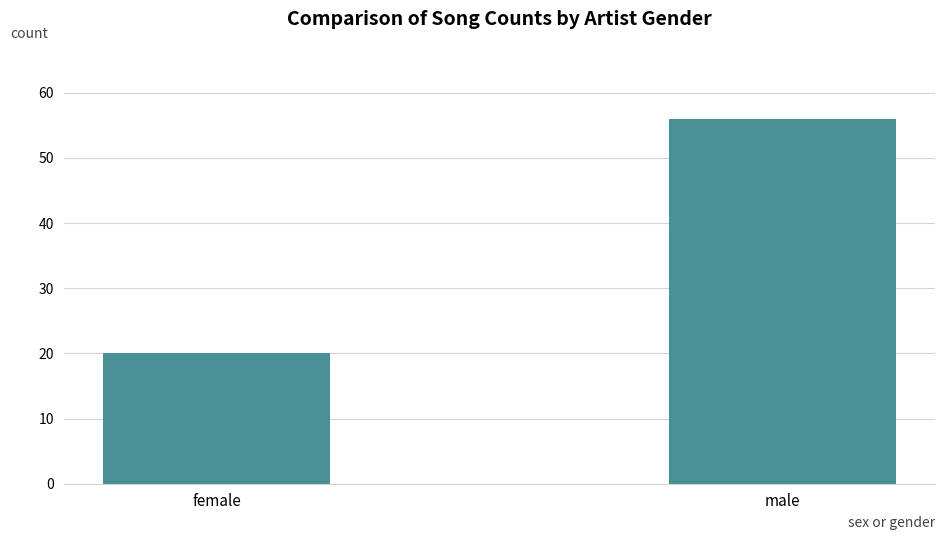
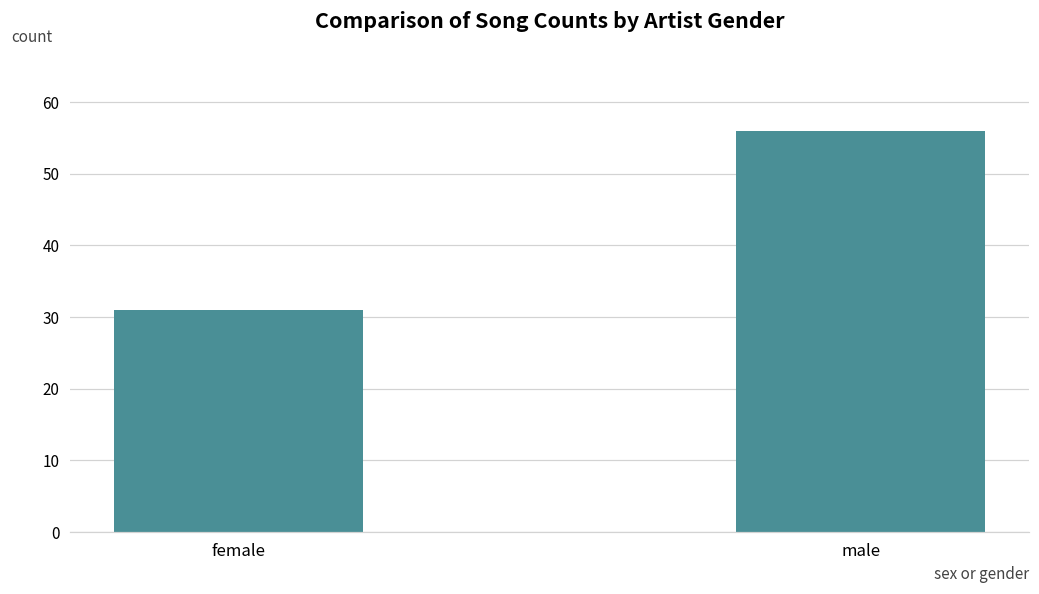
  {
-   "female": 20,
+   "female": 31,
    "male": 56
  }
